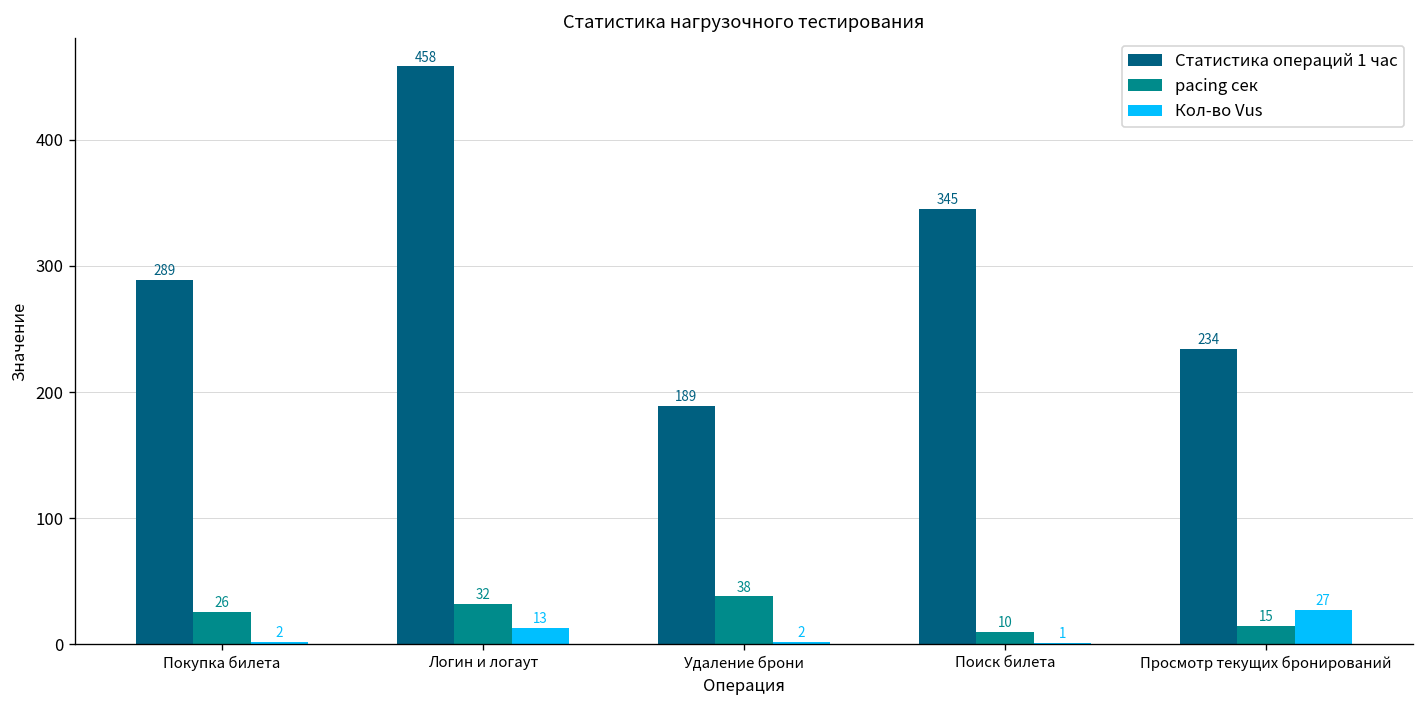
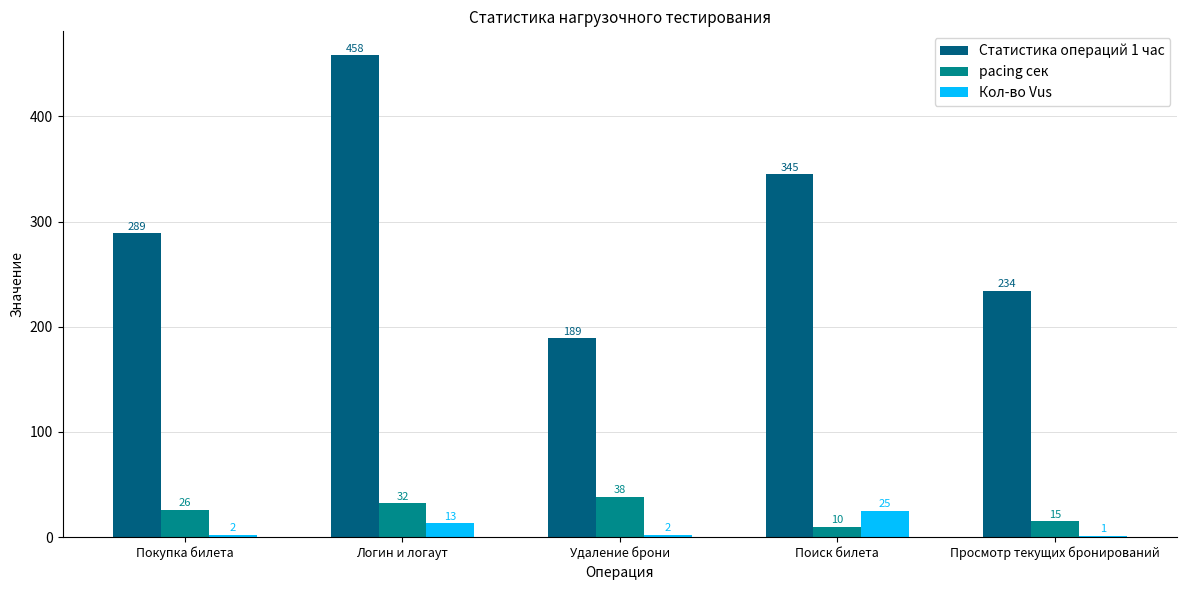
  {
    "Кол-во Vus": {
      "Покупка билета": 2,
      "Логин и логаут": 13,
      "Удаление брони": 2,
-     "Поиск билета": 1,
-     "Просмотр текущих бронирований": 27
+     "Поиск билета": 25,
+     "Просмотр текущих бронирований": 1
    }
  }
